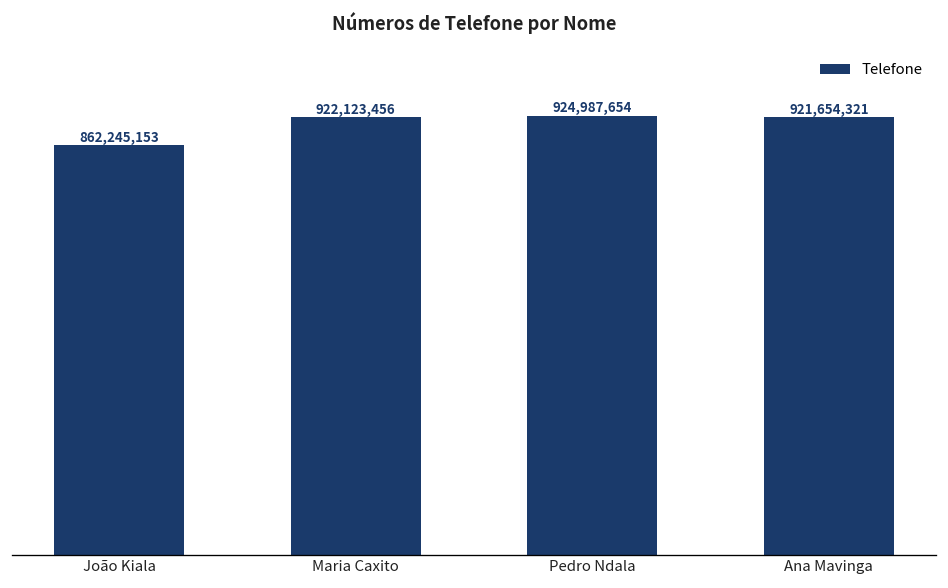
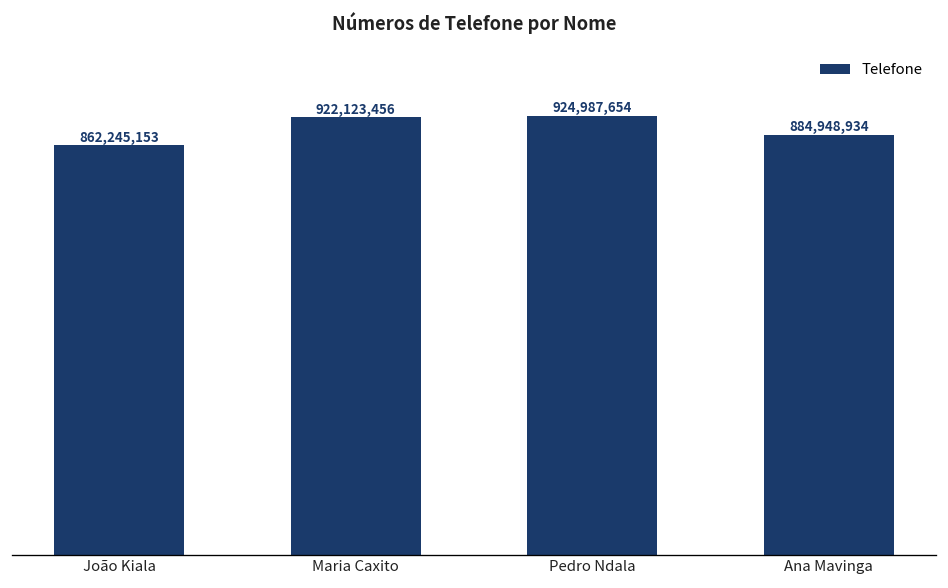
  {
    "João Kiala": "862,245,153",
    "Maria Caxito": "922,123,456",
    "Pedro Ndala": "924,987,654",
-   "Ana Mavinga": "921,654,321"
+   "Ana Mavinga": "884,948,934"
  }
